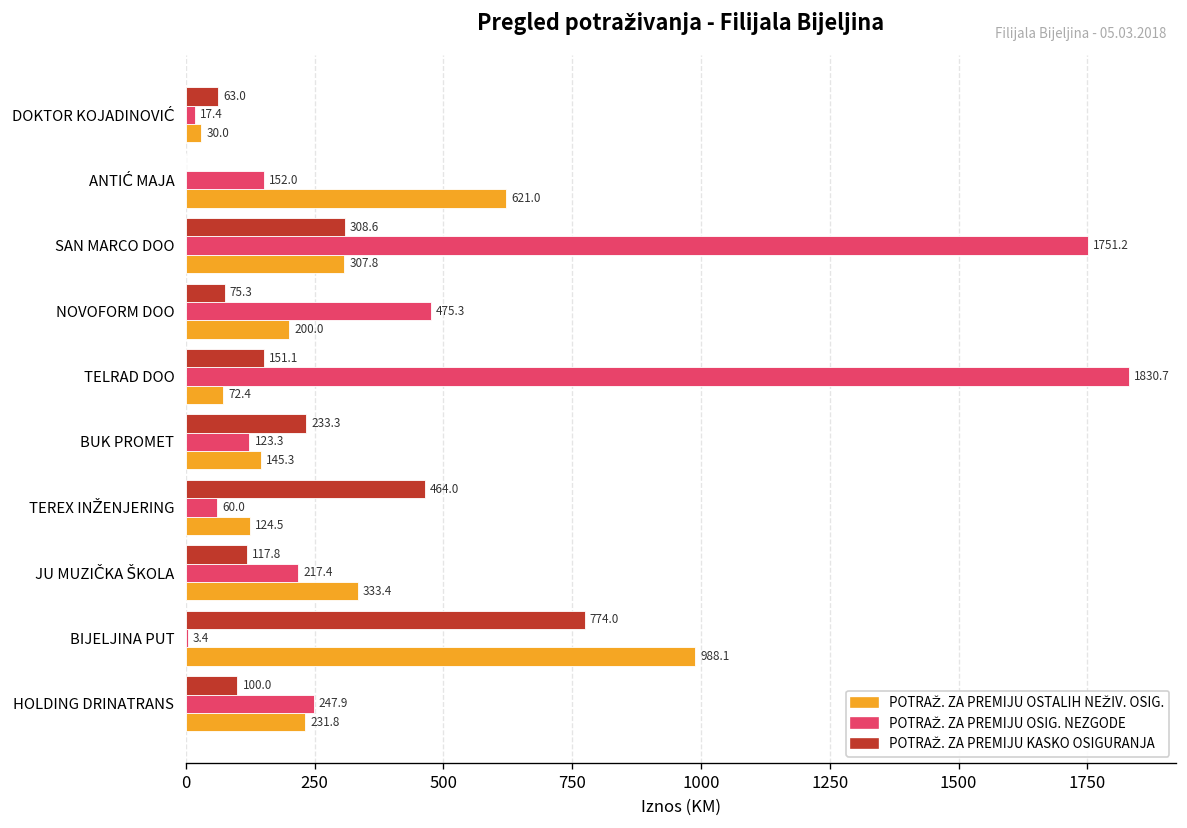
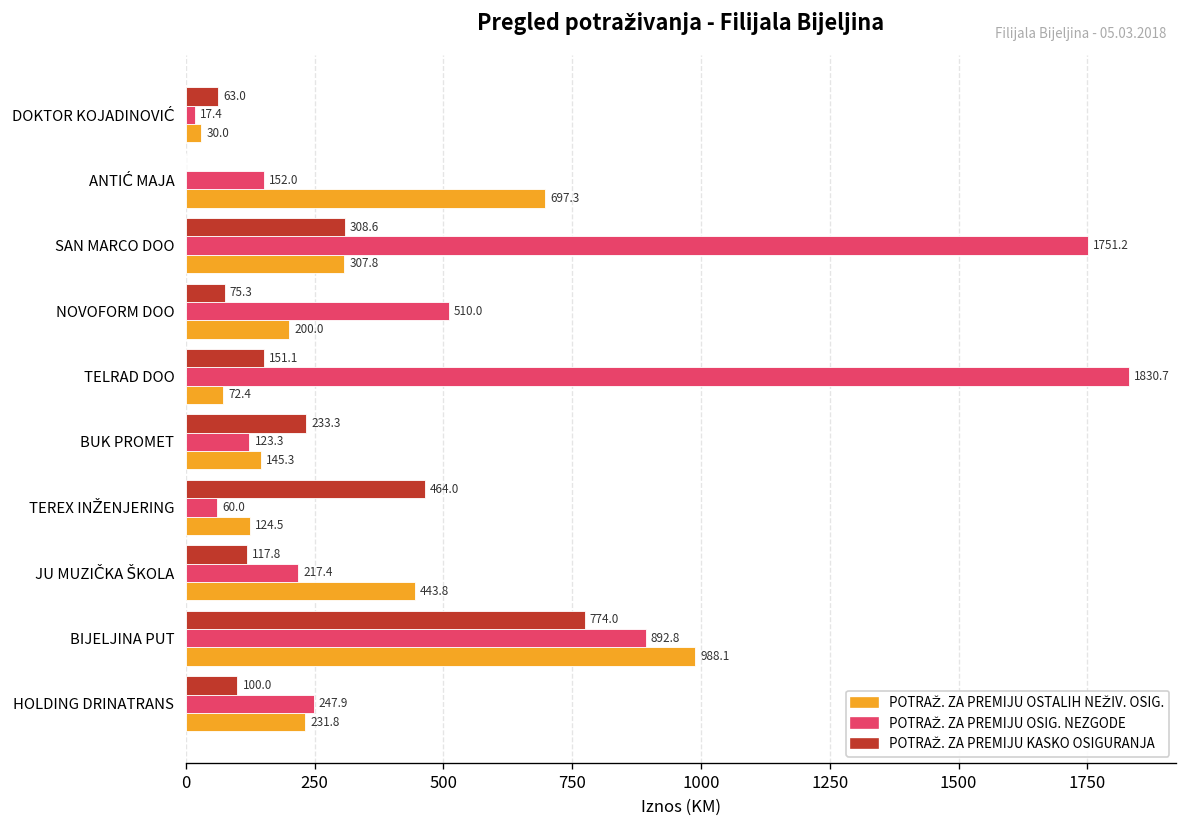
  {
    "POTRAŽ. ZA PREMIJU OSTALIH NEŽIV. OSIG.": {
      "DOKTOR KOJADINOVIĆ": 30.0,
-     "ANTIĆ MAJA": 621.0,
+     "ANTIĆ MAJA": 697.3,
      "SAN MARCO DOO": 307.8,
      "NOVOFORM DOO": 200.0,
      "TELRAD DOO": 72.4,
      "BUK PROMET": 145.3,
      "TEREX INŽENJERING": 124.5,
-     "JU MUZIČKA ŠKOLA": 333.4,
+     "JU MUZIČKA ŠKOLA": 443.8,
      "BIJELJINA PUT": 988.1,
      "HOLDING DRINATRANS": 231.8
    },
    "POTRAŽ. ZA PREMIJU OSIG. NEZGODE": {
      "DOKTOR KOJADINOVIĆ": 17.4,
      "ANTIĆ MAJA": 152.0,
      "SAN MARCO DOO": 1751.2,
-     "NOVOFORM DOO": 475.3,
+     "NOVOFORM DOO": 510.0,
      "TELRAD DOO": 1830.7,
      "BUK PROMET": 123.3,
      "TEREX INŽENJERING": 60.0,
      "JU MUZIČKA ŠKOLA": 217.4,
-     "BIJELJINA PUT": 3.4,
+     "BIJELJINA PUT": 892.8,
      "HOLDING DRINATRANS": 247.9
    },
    "POTRAŽ. ZA PREMIJU KASKO OSIGURANJA": {
      "DOKTOR KOJADINOVIĆ": 63.0,
      "SAN MARCO DOO": 308.6,
      "NOVOFORM DOO": 75.3,
      "TELRAD DOO": 151.1,
      "BUK PROMET": 233.3,
      "TEREX INŽENJERING": 464.0,
      "JU MUZIČKA ŠKOLA": 117.8,
      "BIJELJINA PUT": 774.0,
      "HOLDING DRINATRANS": 100.0
    }
  }
